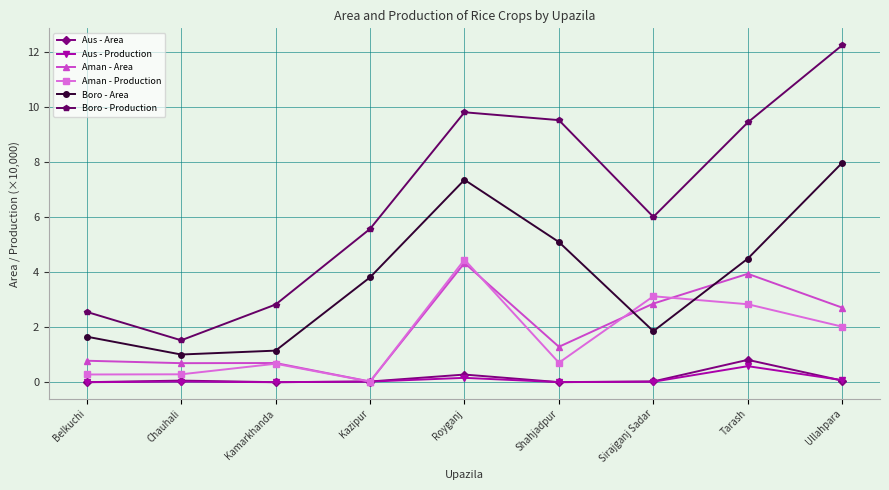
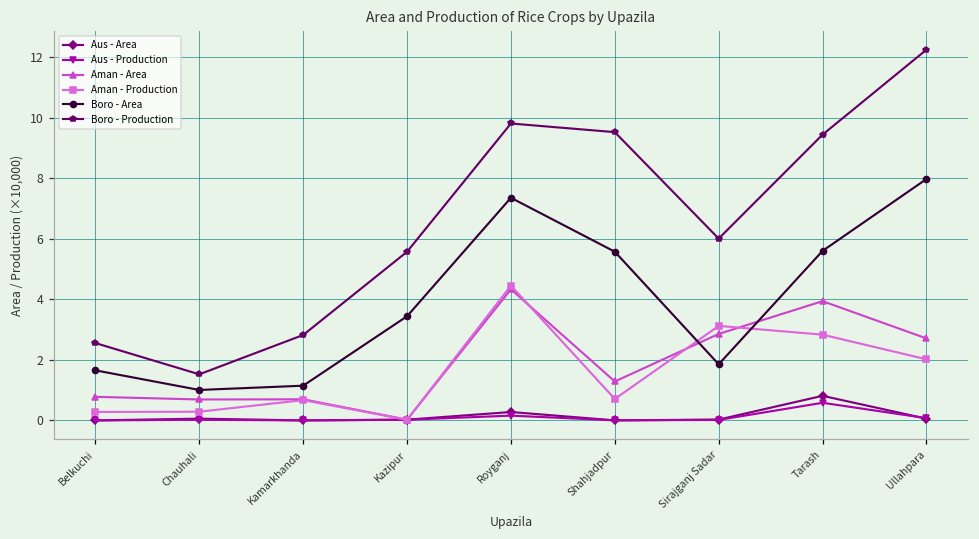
  {
    "Boro - Area": {
      "Belkuchi": 1.7,
      "Chauhali": 1.0,
      "Kamarkhanda": 1.1,
-     "Kazipur": 3.8,
+     "Kazipur": 3.4,
      "Royganj": 7.4,
-     "Shahjadpur": 5.1,
+     "Shahjadpur": 5.6,
      "Sirajganj Sadar": 1.9,
-     "Tarash": 4.5,
+     "Tarash": 5.6,
      "Ullahpara": 8.0
    }
  }
